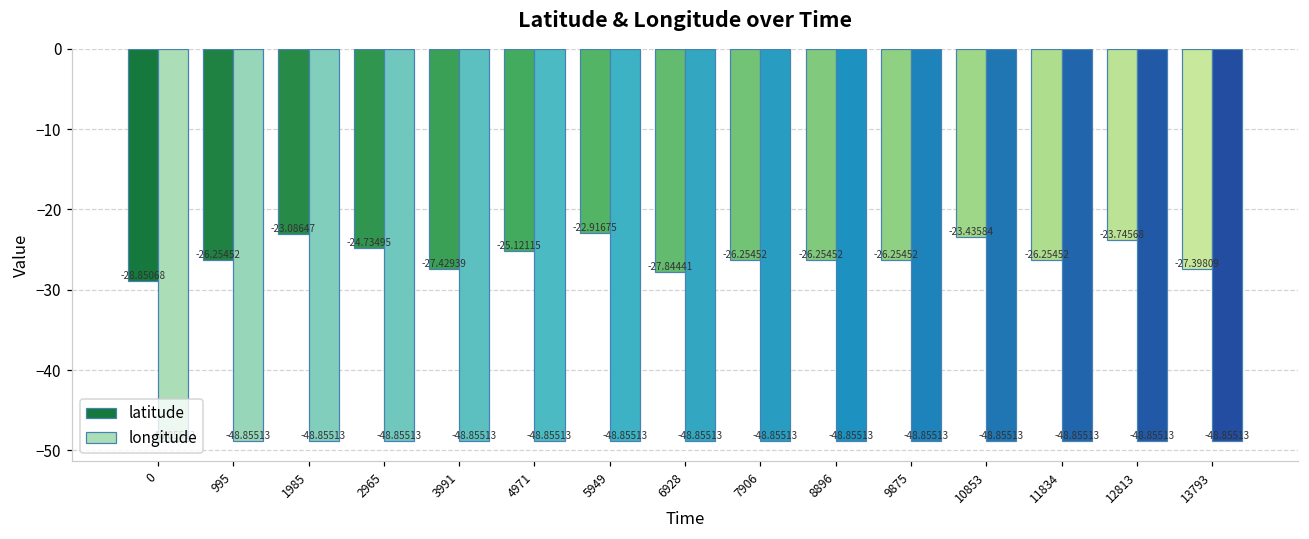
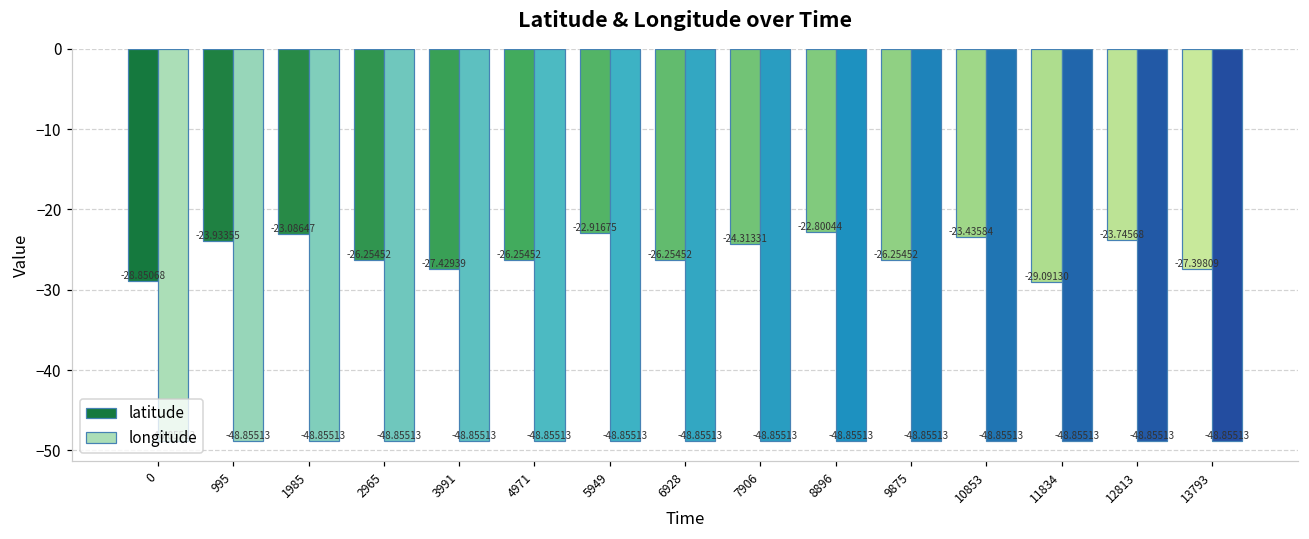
  {
    "latitude": {
      "0": -28.85068,
-     "995": -26.25452,
+     "995": -23.93355,
      "1985": -23.08647,
-     "2965": -24.73495,
+     "2965": -26.25452,
      "3991": -27.42939,
-     "4971": -25.12115,
+     "4971": -26.25452,
      "5949": -22.91675,
-     "6928": -27.84441,
-     "7906": -26.25452,
-     "8896": -26.25452,
+     "6928": -26.25452,
+     "7906": -24.31331,
+     "8896": -22.80044,
      "9875": -26.25452,
      "10853": -23.43584,
-     "11834": -26.25452,
+     "11834": -29.09130,
      "12813": -23.74568,
      "13793": -27.39809
    },
    "longitude": {
      "995": -48.85513,
      "1985": -48.85513,
      "2965": -48.85513,
      "3991": -48.85513,
      "4971": -48.85513,
      "5949": -48.85513,
      "6928": -48.85513,
      "7906": -48.85513,
      "8896": -48.85513,
      "9875": -48.85513,
      "10853": -48.85513,
      "11834": -48.85513,
      "12813": -48.85513,
      "13793": -48.85513
    }
  }
